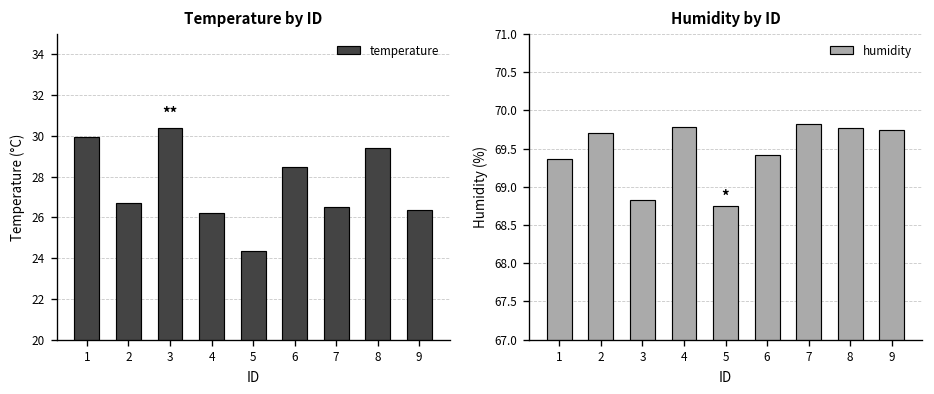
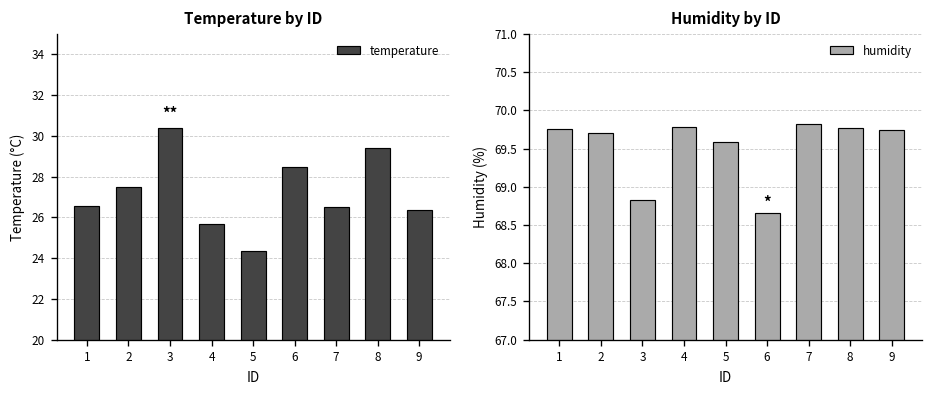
  {
    "Temperature by ID": {
-     "1": 30.0,
-     "2": 26.7,
+     "1": 26.5,
+     "2": 27.5,
      "3": 30.4,
-     "4": 26.2,
+     "4": 25.7,
      "5": 24.3,
      "6": 28.5,
      "7": 26.5,
      "8": 29.4,
      "9": 26.4
    },
    "Humidity by ID": {
-     "1": 69.4,
+     "1": 69.8,
      "2": 69.7,
      "3": 68.8,
      "4": 69.8,
-     "5": 68.8,
-     "6": 69.4,
+     "5": 69.6,
+     "6": 68.7,
      "7": 69.8,
      "8": 69.8,
      "9": 69.8
    }
  }
